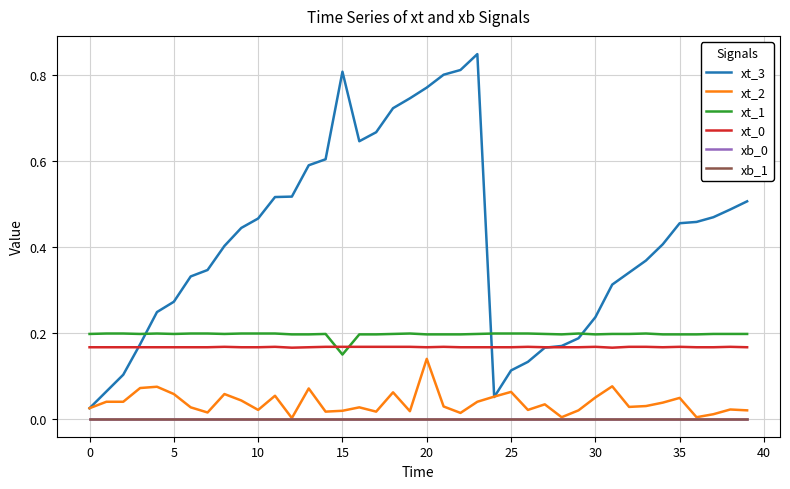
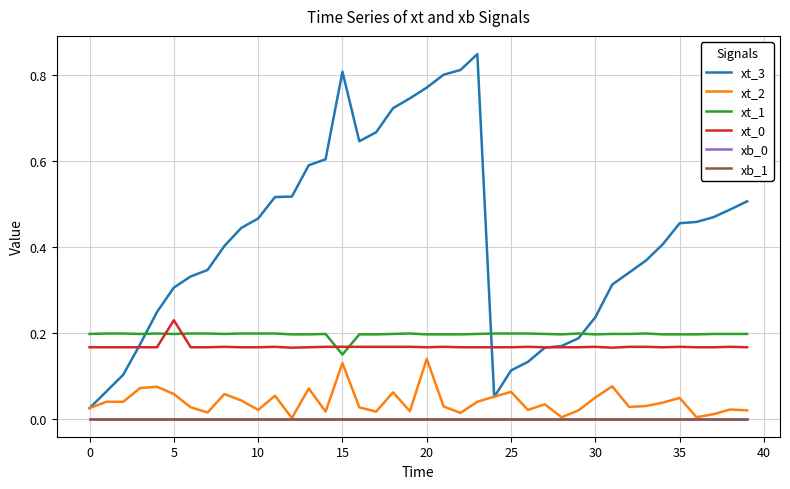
  {
    "xt_3": {
-     "5": 0.27,
+     "5": 0.31,
      "10": 0.47,
      "15": 0.81,
      "20": 0.77,
      "25": 0.11,
      "30": 0.24,
      "35": 0.46
    },
    "xt_2": {
      "5": 0.06,
      "10": 0.02,
-     "15": 0.02,
+     "15": 0.13,
      "20": 0.14,
      "25": 0.06,
      "30": 0.05,
      "35": 0.05
    },
    "xt_1": {
      "0": 0.20,
      "5": 0.20,
      "10": 0.20,
      "15": 0.15,
      "20": 0.20,
      "25": 0.20,
      "30": 0.20,
      "35": 0.20
    },
    "xt_0": {
      "0": 0.17,
-     "5": 0.17,
+     "5": 0.23,
      "10": 0.17,
      "15": 0.17,
      "20": 0.17,
      "25": 0.17,
      "30": 0.17,
      "35": 0.17
    },
    "xb_1": {
      "0": 0.00,
      "5": 0.00,
      "10": 0.00,
      "15": 0.00,
      "20": 0.00,
      "25": 0.00,
      "30": 0.00,
      "35": 0.00
    }
  }
